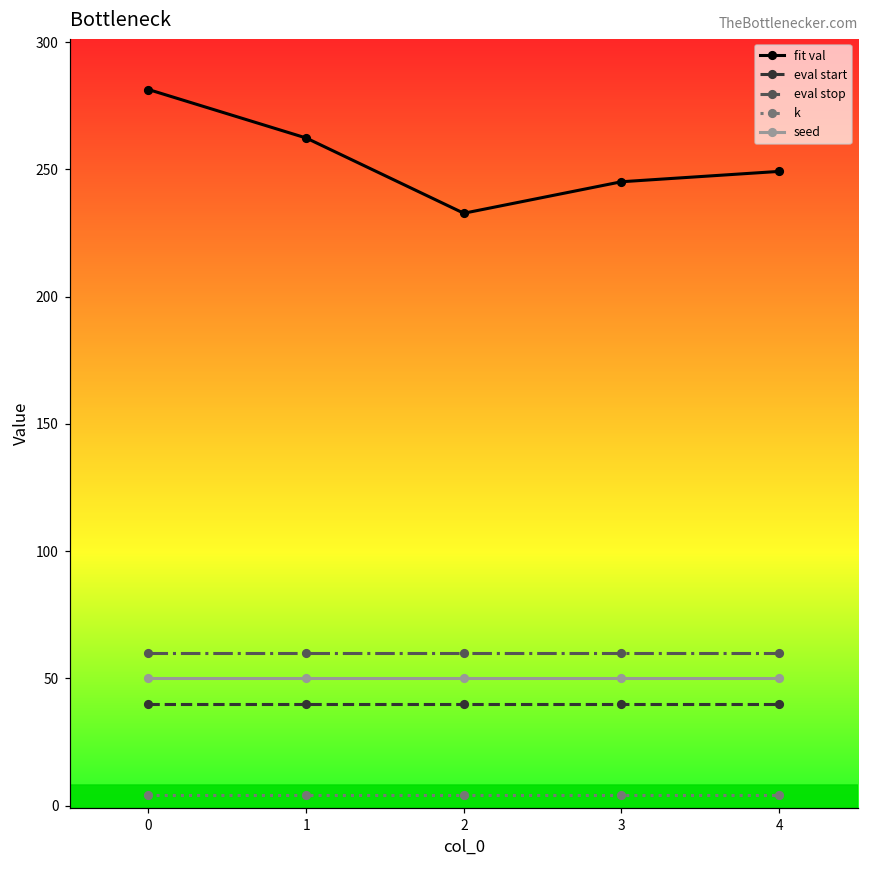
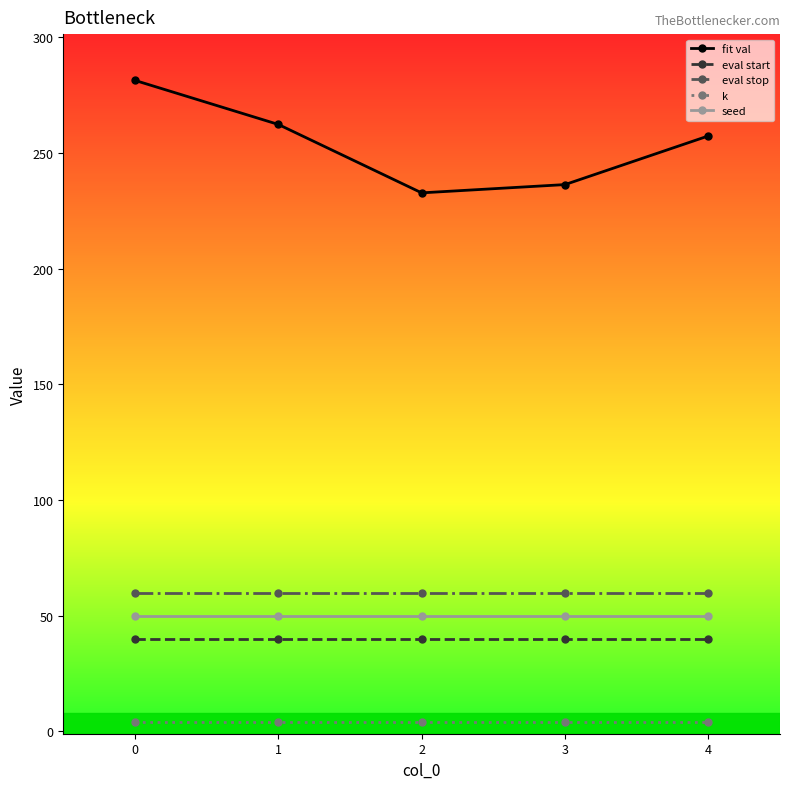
  {
    "fit val": {
      "0": 281,
      "1": 262,
      "2": 233,
-     "3": 245,
-     "4": 249
+     "3": 236,
+     "4": 257
    }
  }
